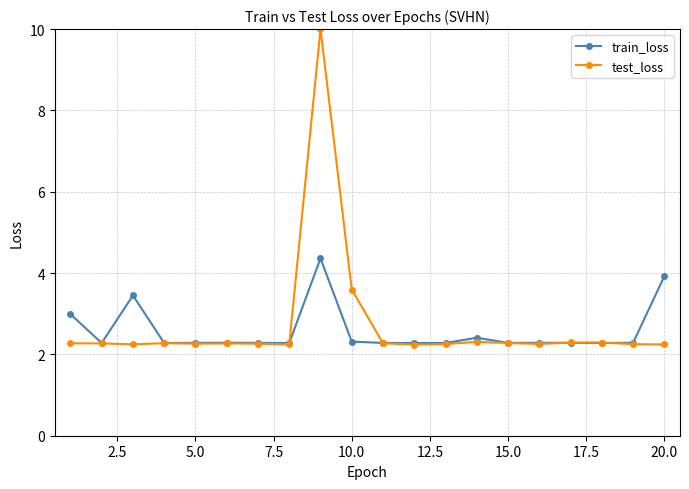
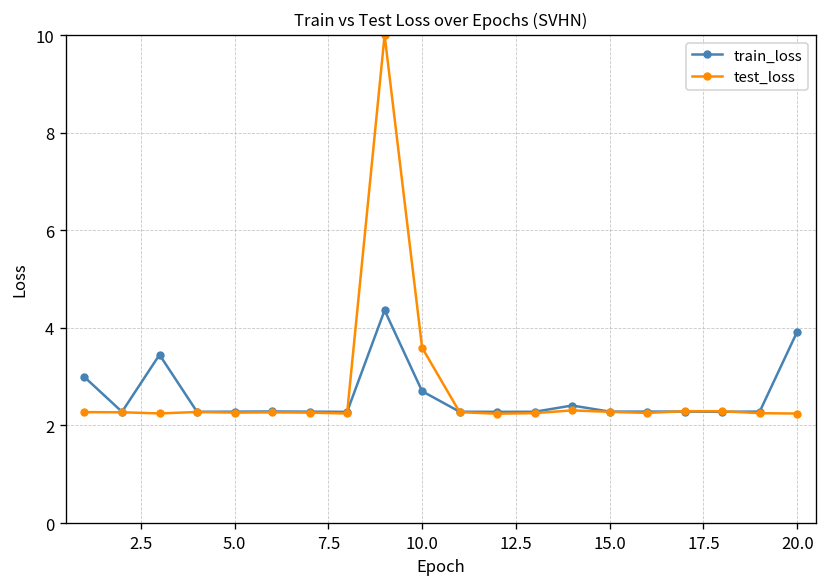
  {
    "train_loss": {
-     "10.0": 2.3,
+     "10.0": 2.7,
      "20.0": 3.9
    },
    "test_loss": {
      "10.0": 3.6,
      "20.0": 2.2
    }
  }
